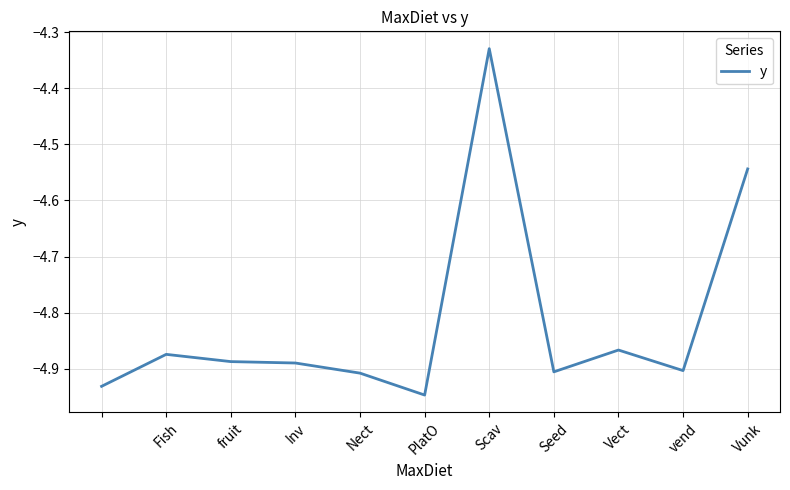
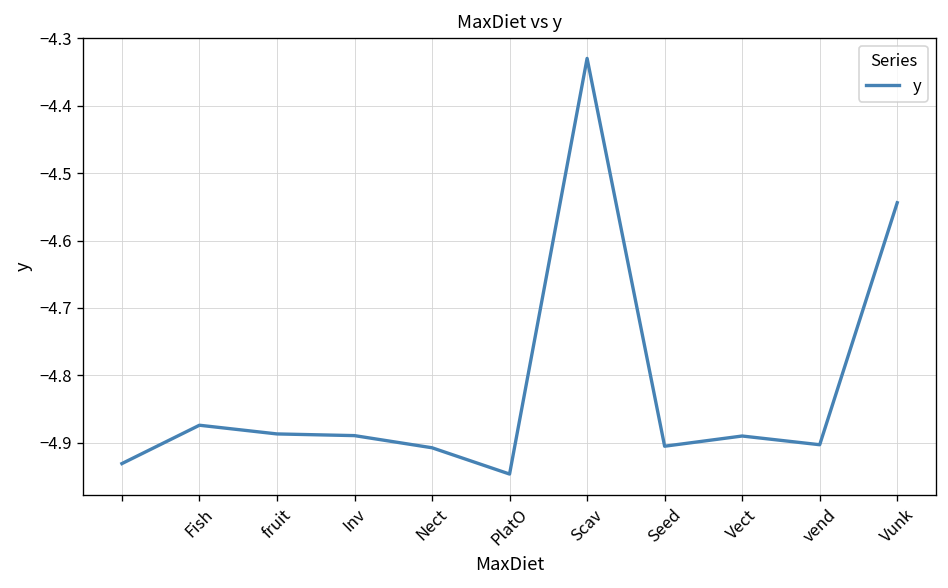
  {
    "Fish": -4.87,
    "fruit": -4.89,
    "Inv": -4.89,
    "Nect": -4.91,
    "PlatO": -4.95,
    "Scav": -4.33,
    "Seed": -4.91,
-   "Vect": -4.87,
+   "Vect": -4.89,
    "vend": -4.90,
    "Vunk": -4.54
  }
